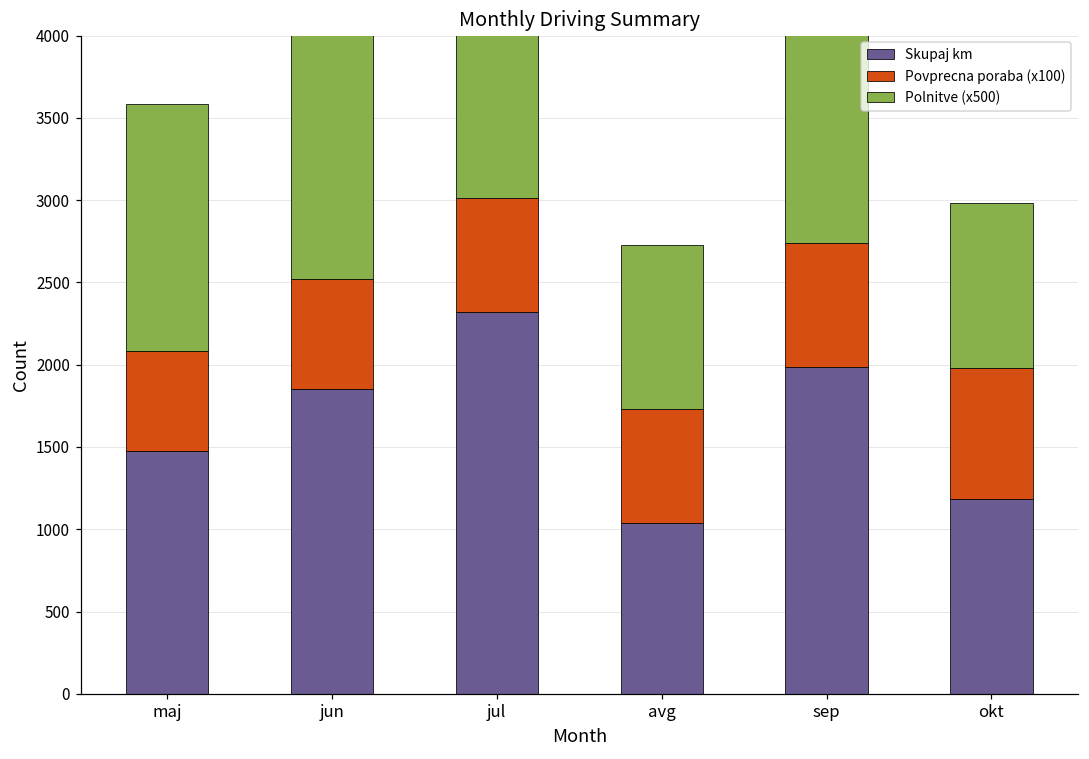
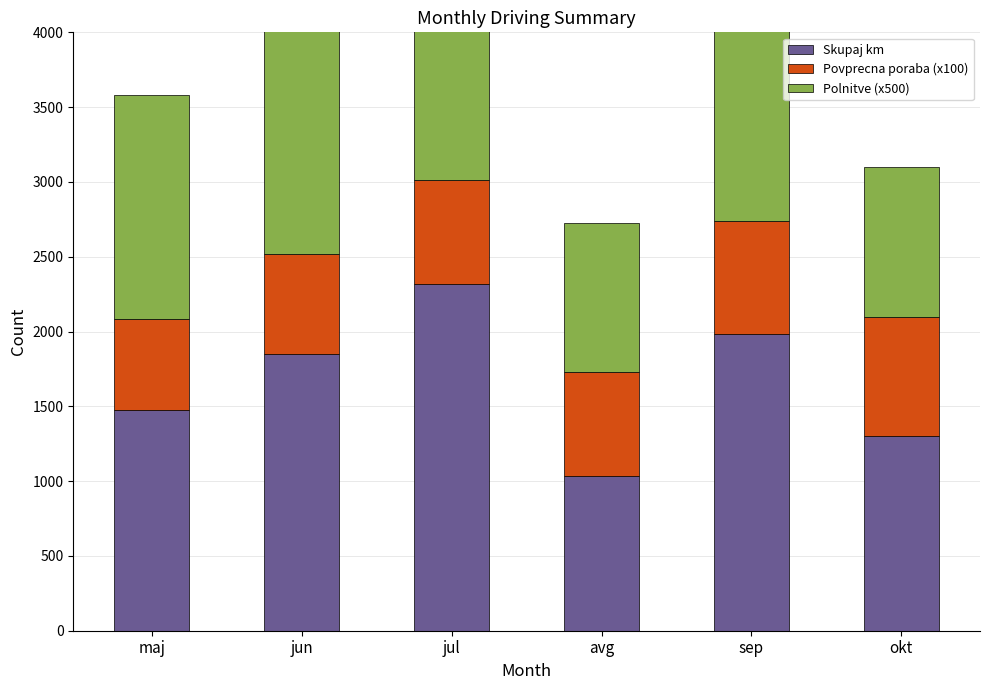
  {
    "Skupaj km": {
      "maj": 1470,
      "jun": 1850,
      "jul": 2320,
      "avg": 1040,
      "sep": 1990,
-     "okt": 1190
+     "okt": 1300
    },
    "Povprecna poraba (x100)": {
      "maj": 610,
      "jun": 670,
      "jul": 690,
      "avg": 690,
      "sep": 750,
      "okt": 800
    },
    "Polnitve (x500)": {
      "maj": 1500,
      "avg": 1000,
      "okt": 1000
    }
  }
